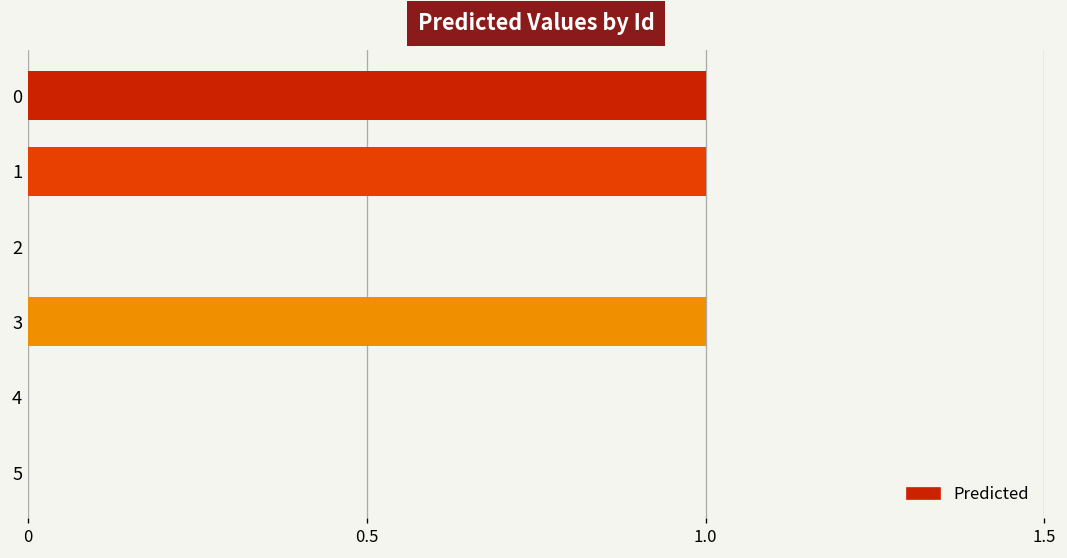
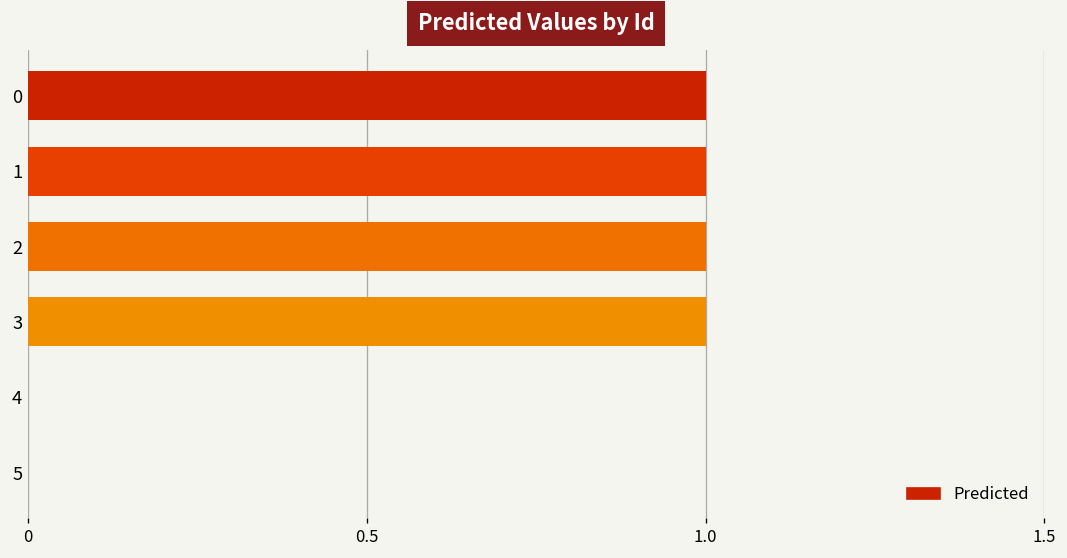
  {
    "0": 1,
    "1": 1,
-   "2": 0,
+   "2": 1,
    "3": 1,
    "4": 0,
    "5": 0
  }
